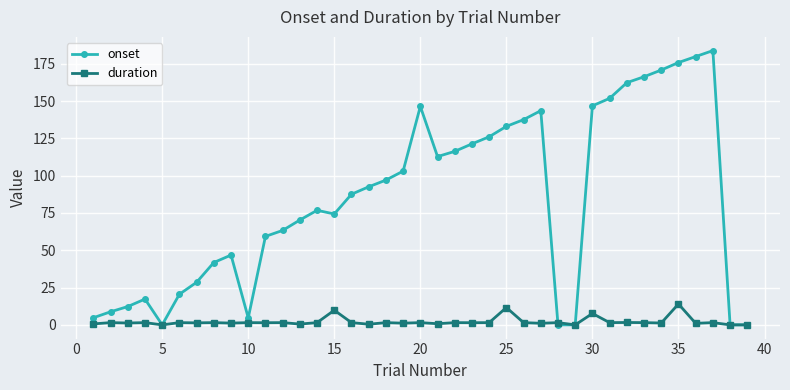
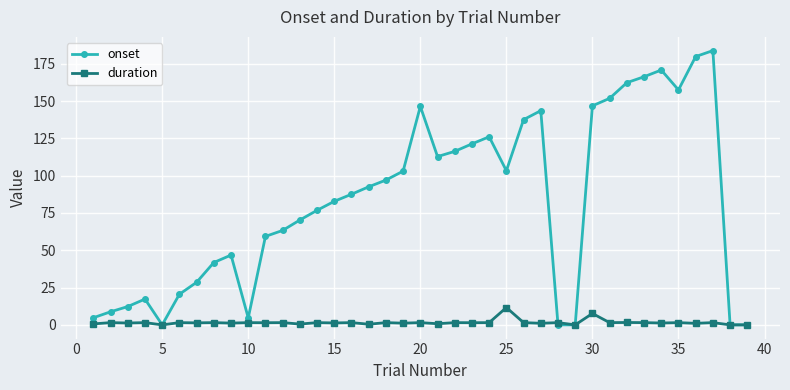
  {
    "onset": {
      "10": 5,
-     "15": 74,
+     "15": 83,
      "20": 146,
-     "25": 133,
+     "25": 103,
      "30": 147,
-     "35": 176
+     "35": 157
    },
    "duration": {
      "10": 2,
-     "15": 10,
+     "15": 1,
      "20": 2,
      "25": 12,
      "30": 8,
-     "35": 14
+     "35": 2
    }
  }
